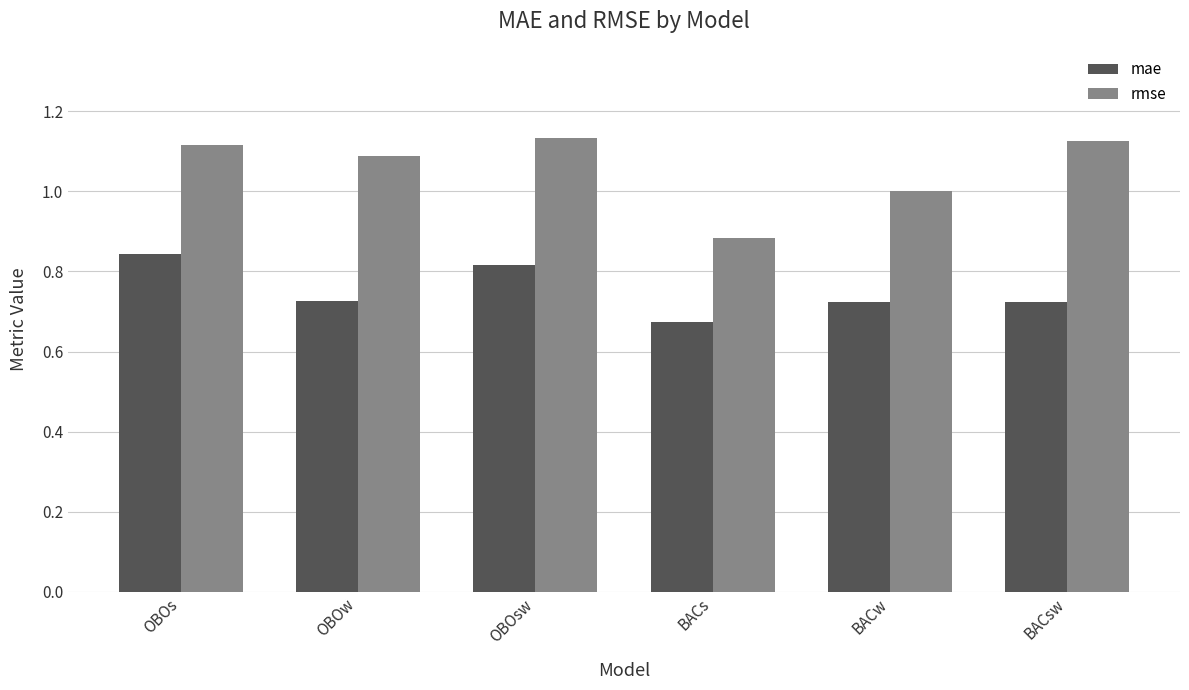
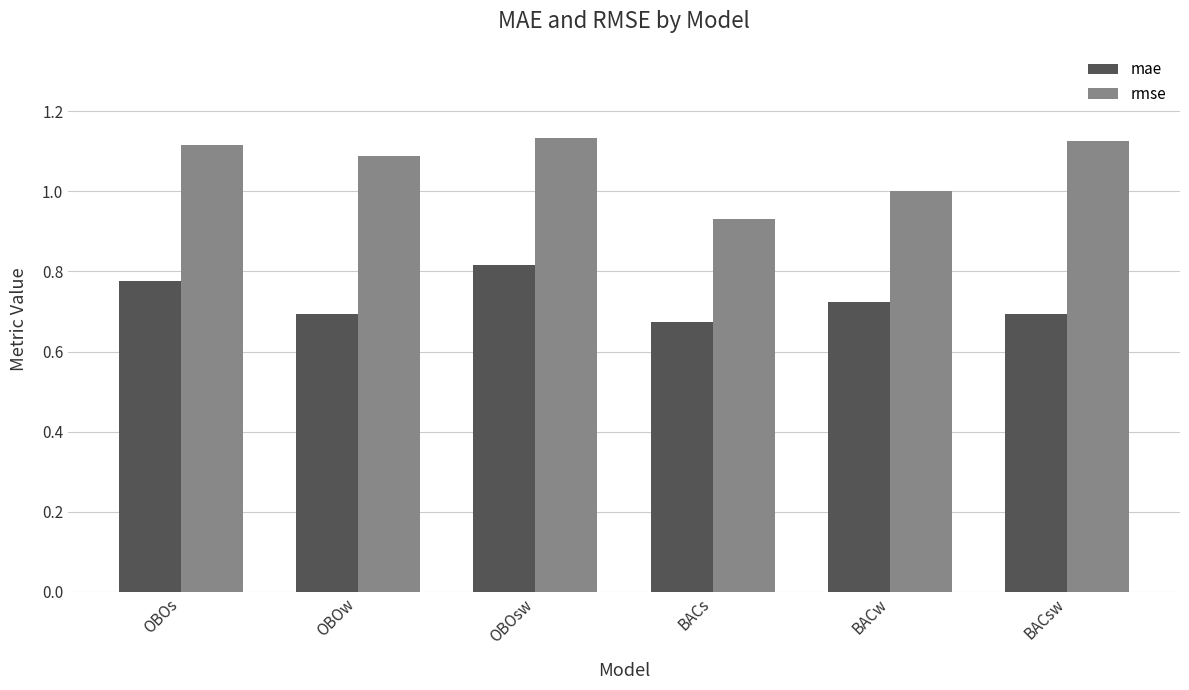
  {
    "mae": {
-     "OBOs": 0.84,
-     "OBOw": 0.73,
+     "OBOs": 0.77,
+     "OBOw": 0.69,
      "OBOsw": 0.82,
      "BACs": 0.67,
      "BACw": 0.72,
-     "BACsw": 0.72
+     "BACsw": 0.69
    },
    "rmse": {
      "OBOs": 1.11,
      "OBOw": 1.09,
      "OBOsw": 1.13,
-     "BACs": 0.88,
+     "BACs": 0.93,
      "BACw": 1.00,
      "BACsw": 1.13
    }
  }
